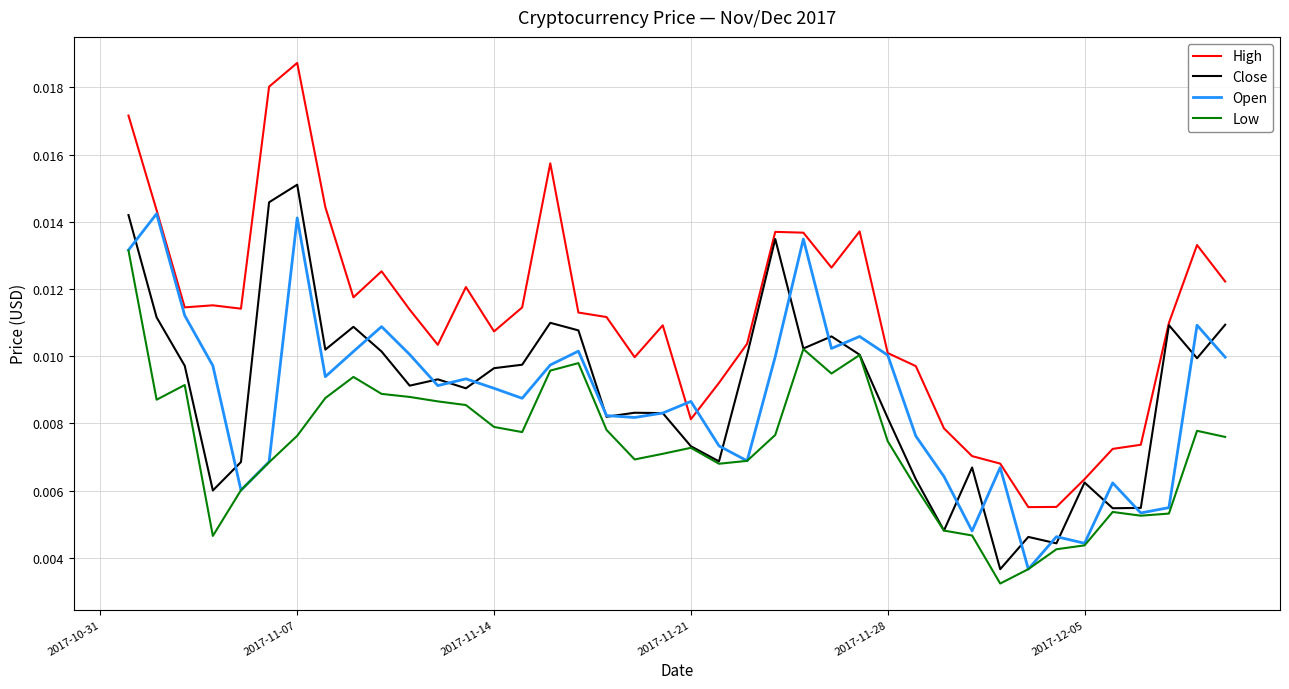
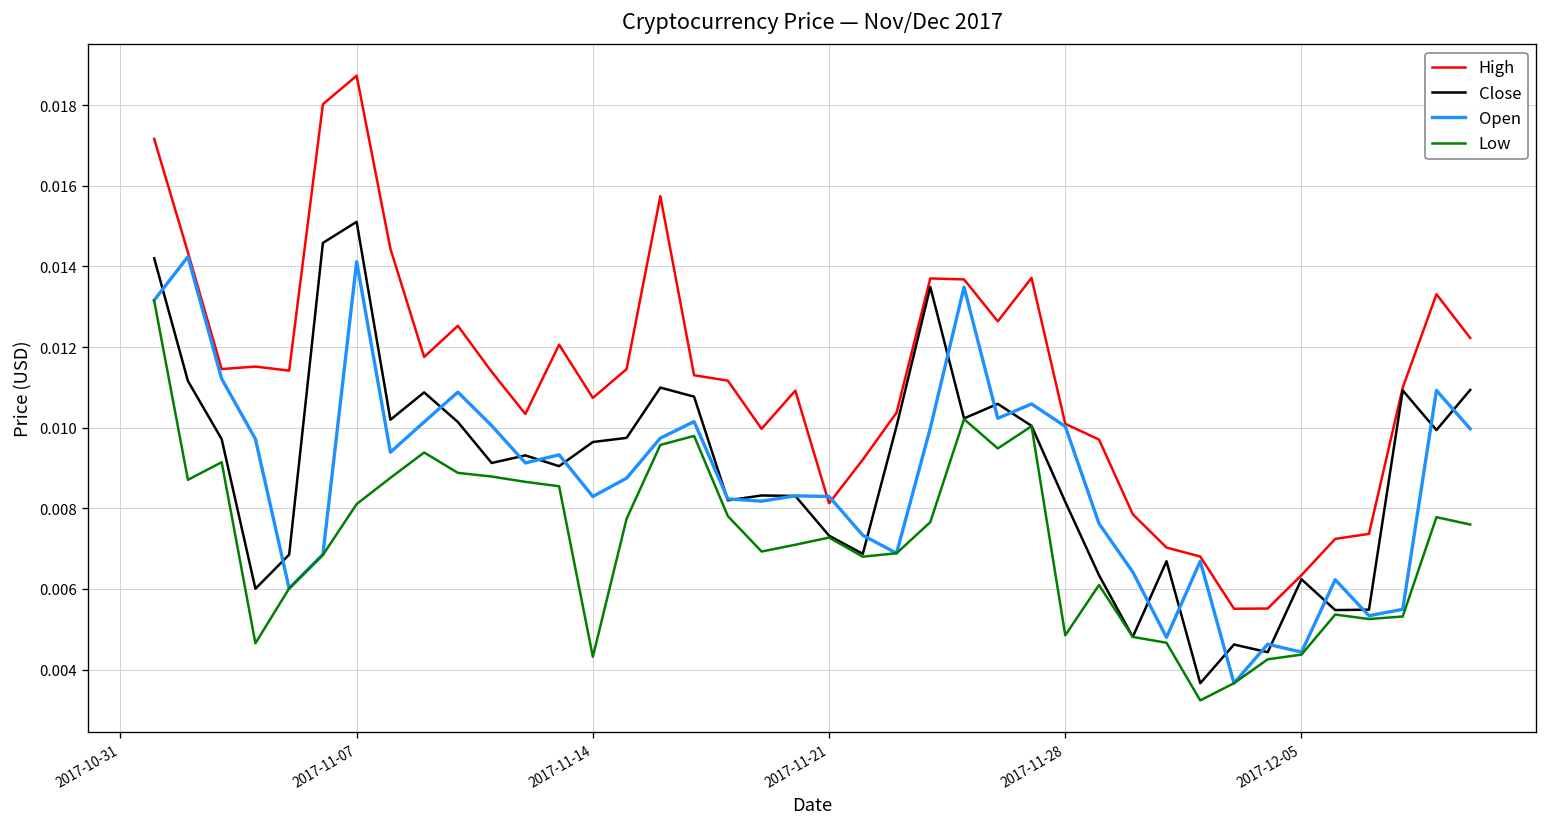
  {
    "High": {
      "2017-11-07": 0.0187,
      "2017-11-14": 0.0107,
      "2017-11-21": 0.0081,
      "2017-12-05": 0.0063
    },
    "Close": {
      "2017-11-07": 0.0151,
      "2017-11-14": 0.0096,
      "2017-11-28": 0.0082,
      "2017-12-05": 0.0062
    },
    "Open": {
      "2017-11-07": 0.0141,
-     "2017-11-14": 0.0090,
-     "2017-11-21": 0.0087
+     "2017-11-14": 0.0083,
+     "2017-11-21": 0.0083
    },
    "Low": {
-     "2017-11-07": 0.0076,
-     "2017-11-14": 0.0079,
-     "2017-11-28": 0.0075
+     "2017-11-07": 0.0081,
+     "2017-11-14": 0.0043,
+     "2017-11-28": 0.0049
    }
  }
